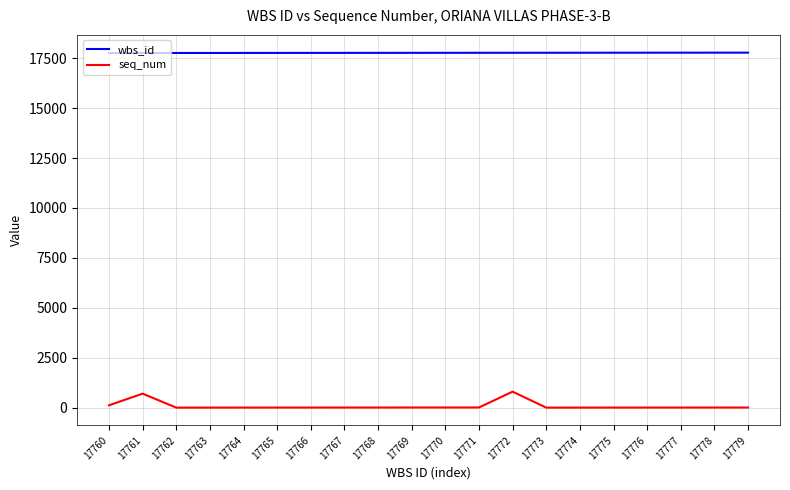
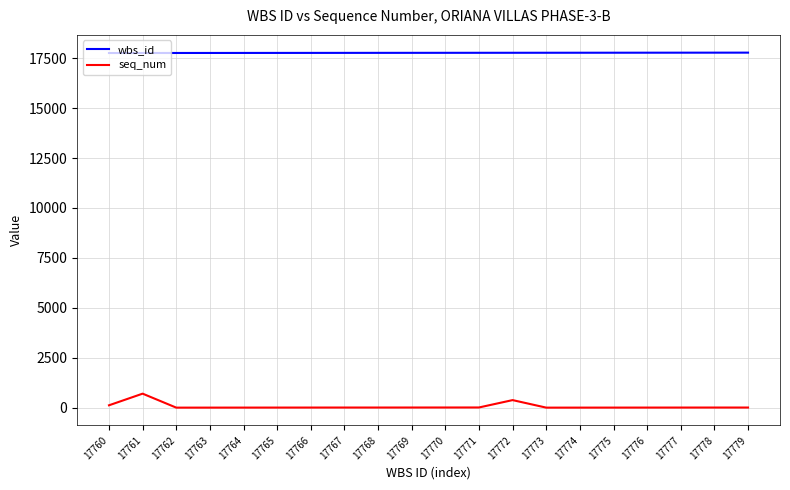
  {
    "wbs_id": {
      "17762": 17800,
      "17763": 17800,
      "17764": 17800,
      "17765": 17800,
      "17766": 17800,
      "17767": 17800,
      "17768": 17800,
      "17769": 17800,
      "17770": 17800,
      "17771": 17800,
      "17772": 17800,
      "17773": 17800,
      "17774": 17800,
      "17775": 17800,
      "17776": 17800,
      "17777": 17800,
      "17778": 17800,
      "17779": 17800
    },
    "seq_num": {
      "17760": 100,
      "17761": 700,
      "17762": 0,
      "17763": 0,
      "17764": 0,
      "17765": 0,
      "17766": 0,
      "17767": 0,
      "17768": 0,
      "17769": 0,
      "17770": 0,
      "17771": 0,
-     "17772": 800,
+     "17772": 400,
      "17773": 0,
      "17774": 0,
      "17775": 0,
      "17776": 0,
      "17777": 0,
      "17778": 0,
      "17779": 0
    }
  }
